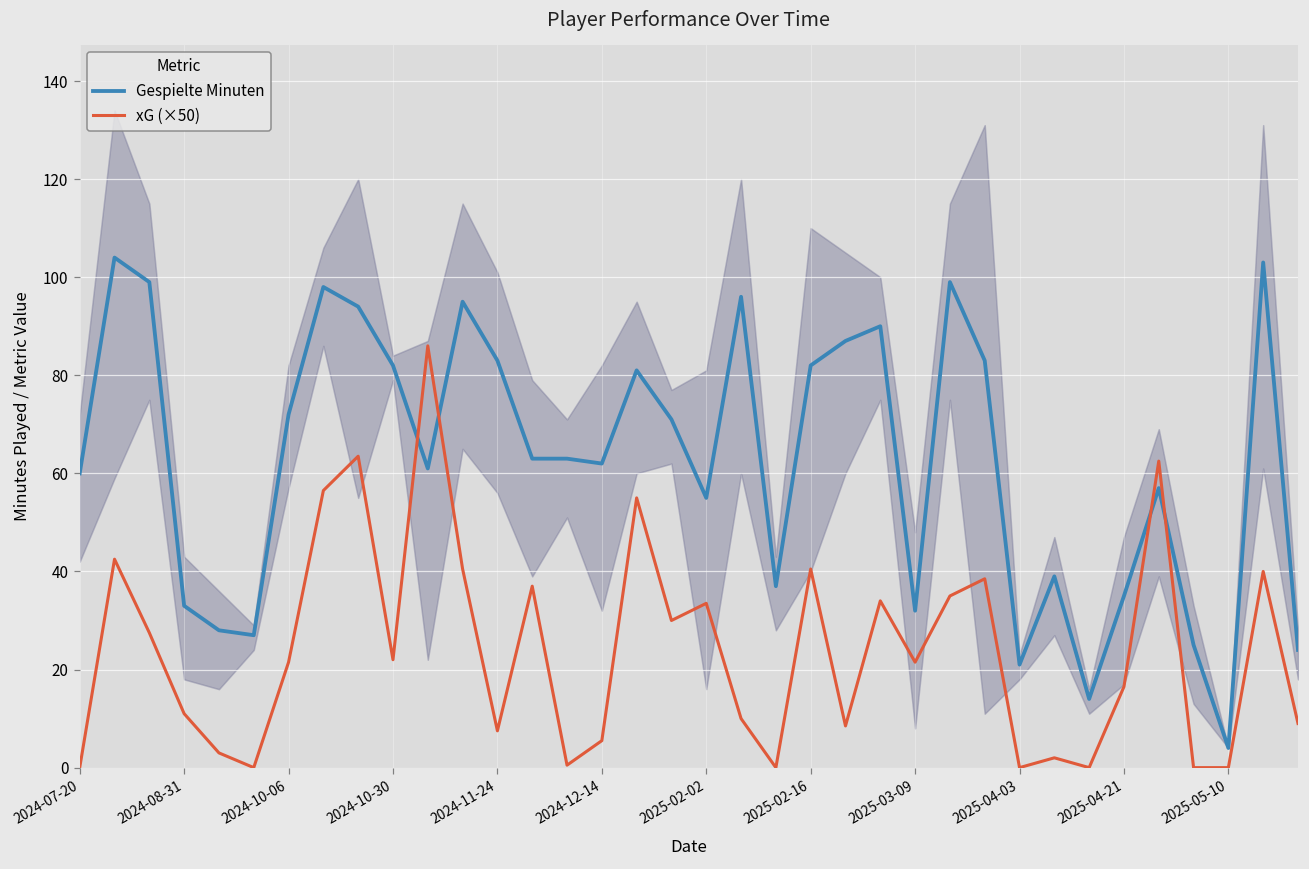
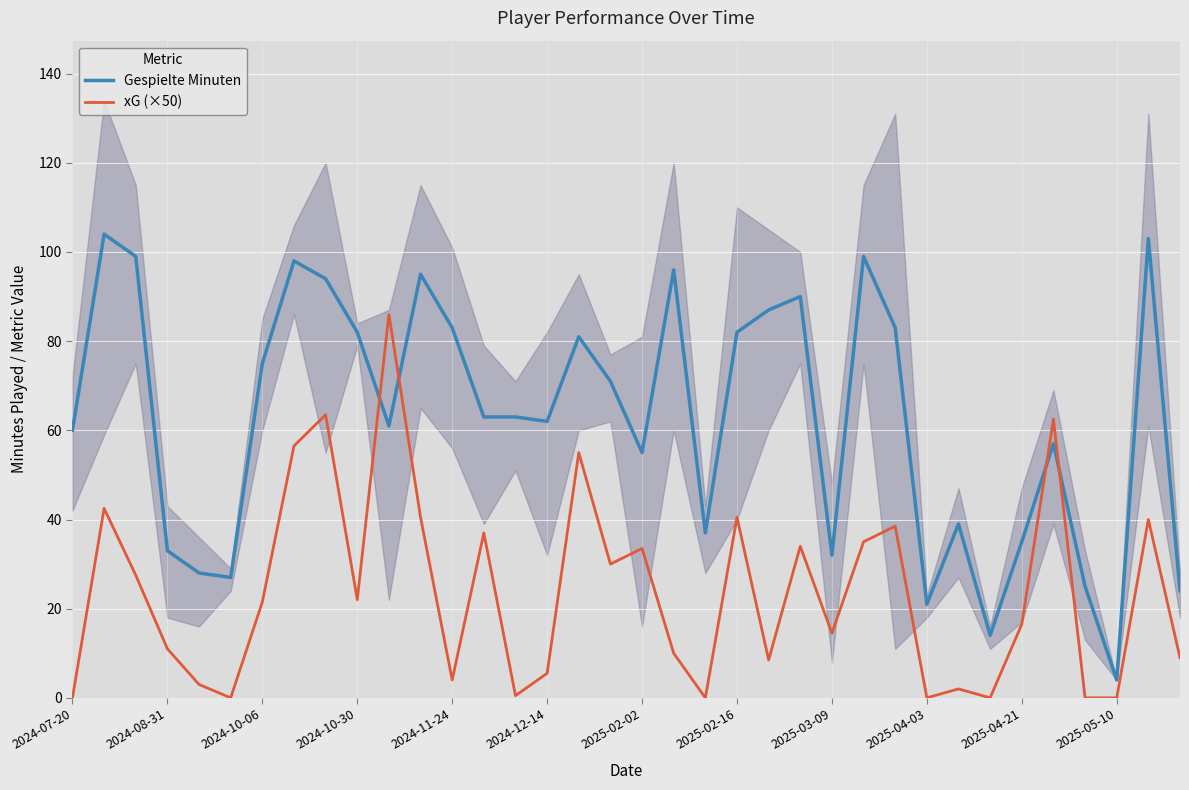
  {
    "Gespielte Minuten": {
      "2024-07-20": 60,
      "2024-08-31": 33,
-     "2024-10-06": 72,
+     "2024-10-06": 75,
      "2024-10-30": 82,
      "2024-11-24": 83,
      "2024-12-14": 62,
      "2025-02-02": 55,
      "2025-02-16": 82,
      "2025-03-09": 32,
      "2025-04-03": 21,
      "2025-04-21": 35
    },
    "xG (×50)": {
      "2024-07-20": 0,
      "2024-08-31": 11,
      "2024-10-06": 22,
      "2024-10-30": 22,
-     "2024-11-24": 8,
+     "2024-11-24": 4,
      "2024-12-14": 6,
      "2025-02-02": 34,
      "2025-02-16": 41,
-     "2025-03-09": 22,
+     "2025-03-09": 14,
      "2025-04-03": 0,
      "2025-04-21": 17,
      "2025-05-10": 0
    }
  }
